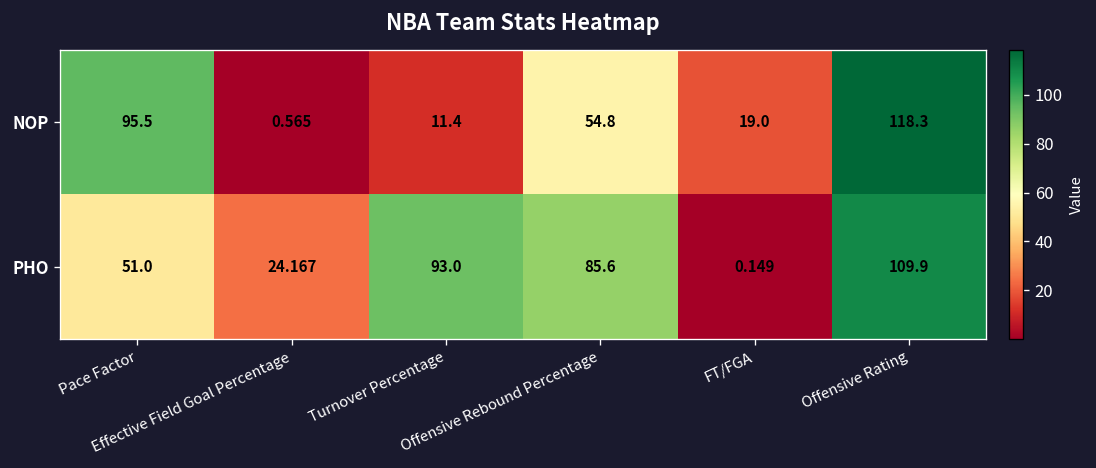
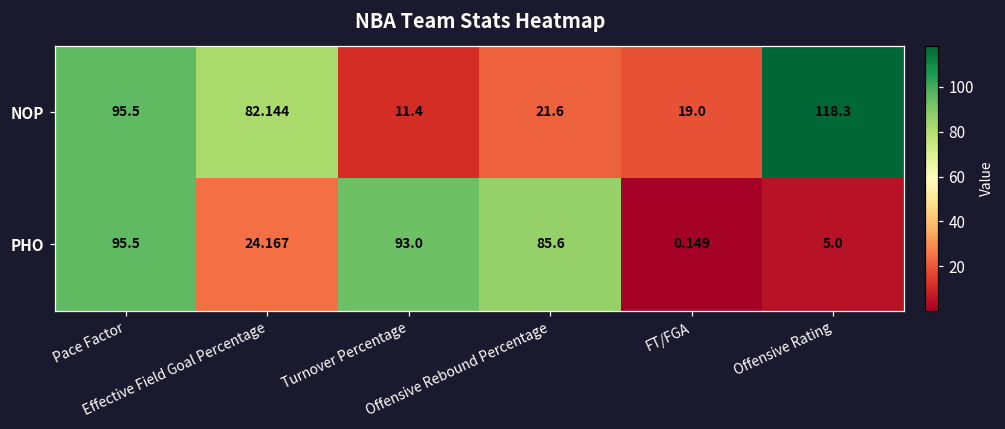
  {
    "NOP": {
      "Pace Factor": 95.5,
-     "Effective Field Goal Percentage": 0.565,
+     "Effective Field Goal Percentage": 82.144,
      "Turnover Percentage": 11.4,
-     "Offensive Rebound Percentage": 54.8,
+     "Offensive Rebound Percentage": 21.6,
      "FT/FGA": 19.0,
      "Offensive Rating": 118.3
    },
    "PHO": {
-     "Pace Factor": 51.0,
+     "Pace Factor": 95.5,
      "Effective Field Goal Percentage": 24.167,
      "Turnover Percentage": 93.0,
      "Offensive Rebound Percentage": 85.6,
      "FT/FGA": 0.149,
-     "Offensive Rating": 109.9
+     "Offensive Rating": 5.0
    }
  }
